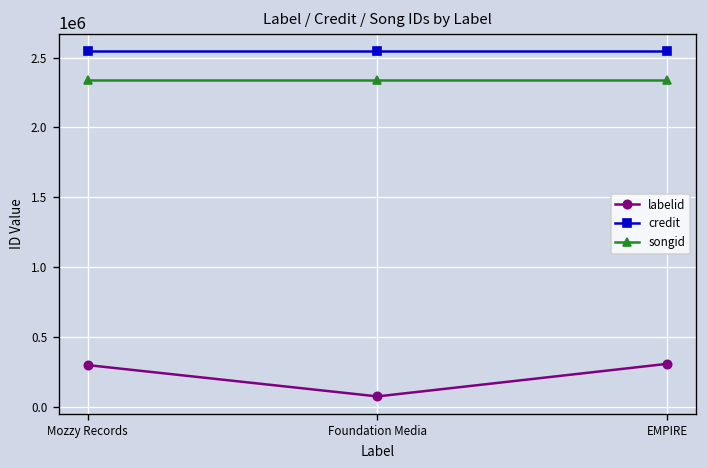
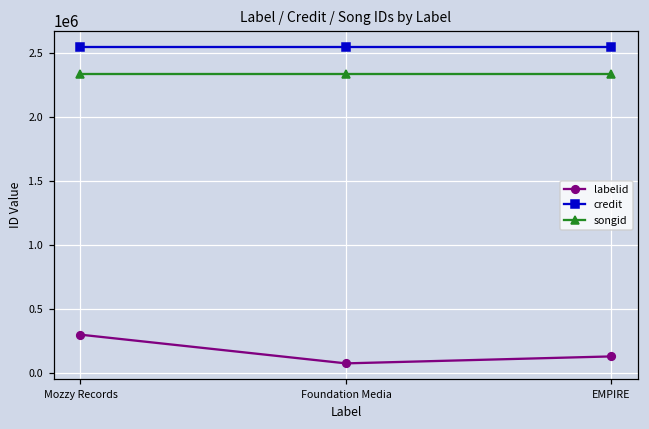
  {
    "labelid": {
      "Mozzy Records": 300000,
      "Foundation Media": 70000,
-     "EMPIRE": 310000
+     "EMPIRE": 130000
    },
    "credit": {
      "Mozzy Records": 2550000,
      "Foundation Media": 2550000,
      "EMPIRE": 2550000
    },
    "songid": {
      "Mozzy Records": 2340000,
      "Foundation Media": 2340000,
      "EMPIRE": 2340000
    }
  }
